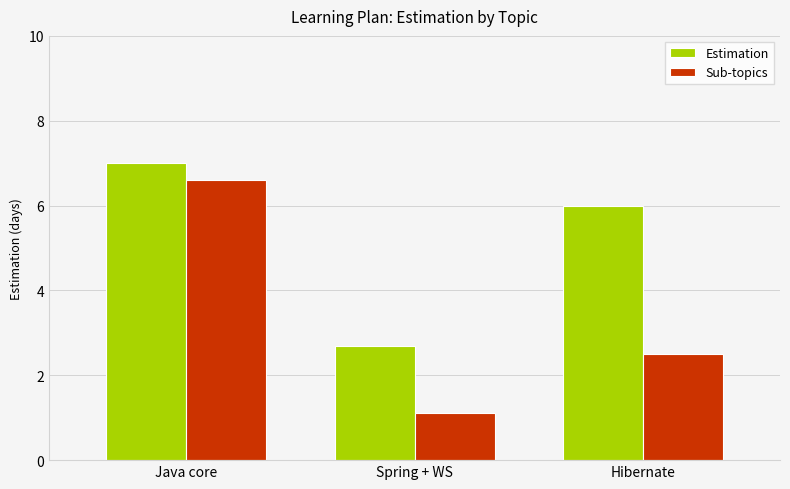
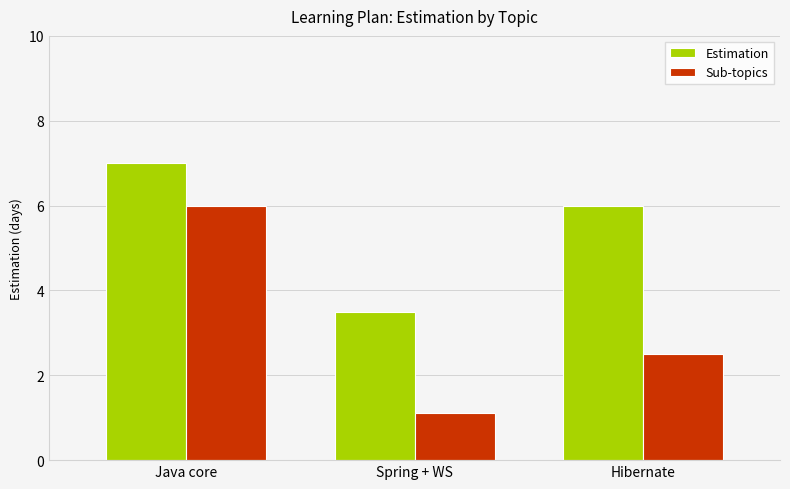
  {
    "Estimation": {
      "Java core": 7.0,
-     "Spring + WS": 2.7,
+     "Spring + WS": 3.5,
      "Hibernate": 6.0
    },
    "Sub-topics": {
-     "Java core": 6.6,
+     "Java core": 6.0,
      "Spring + WS": 1.1,
      "Hibernate": 2.5
    }
  }
